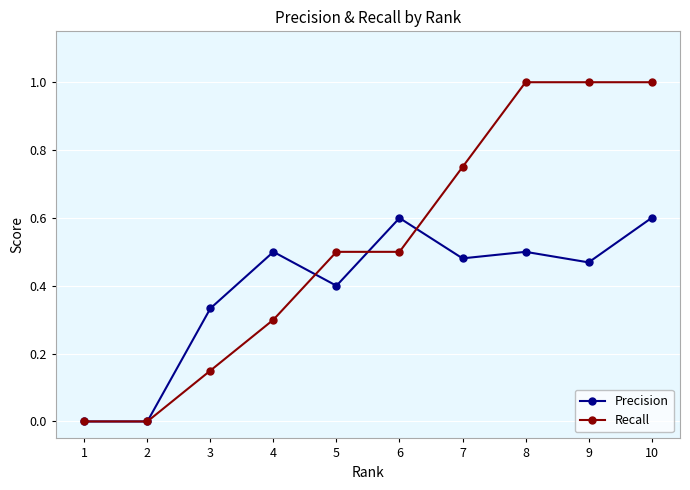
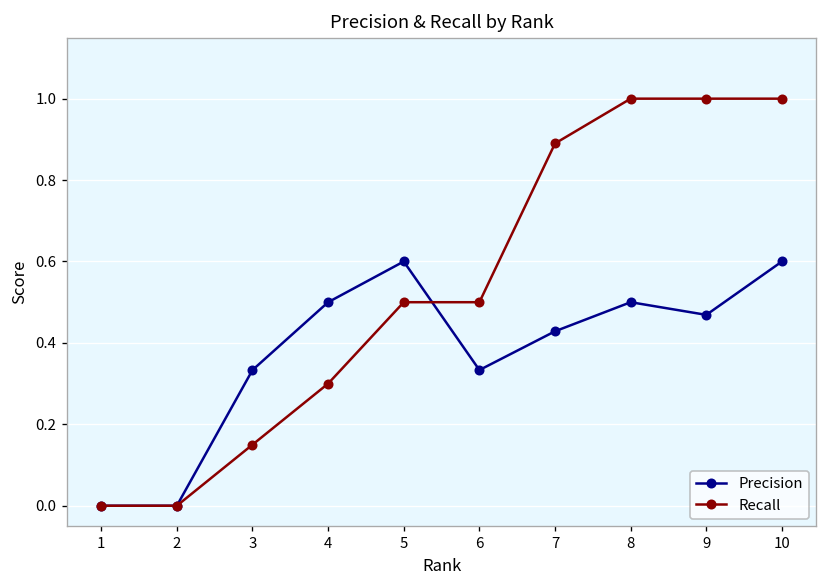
  {
    "Precision": {
      "3": 0.33,
      "4": 0.50,
-     "5": 0.4,
-     "6": 0.60,
-     "7": 0.48,
+     "5": 0.6,
+     "6": 0.33,
+     "7": 0.43,
      "8": 0.50,
      "9": 0.47,
      "10": 0.60
    },
    "Recall": {
      "3": 0.15,
      "4": 0.30,
      "5": 0.50,
      "6": 0.50,
-     "7": 0.75,
+     "7": 0.89,
      "8": 1.00,
      "9": 1.00,
      "10": 1.00
    }
  }
